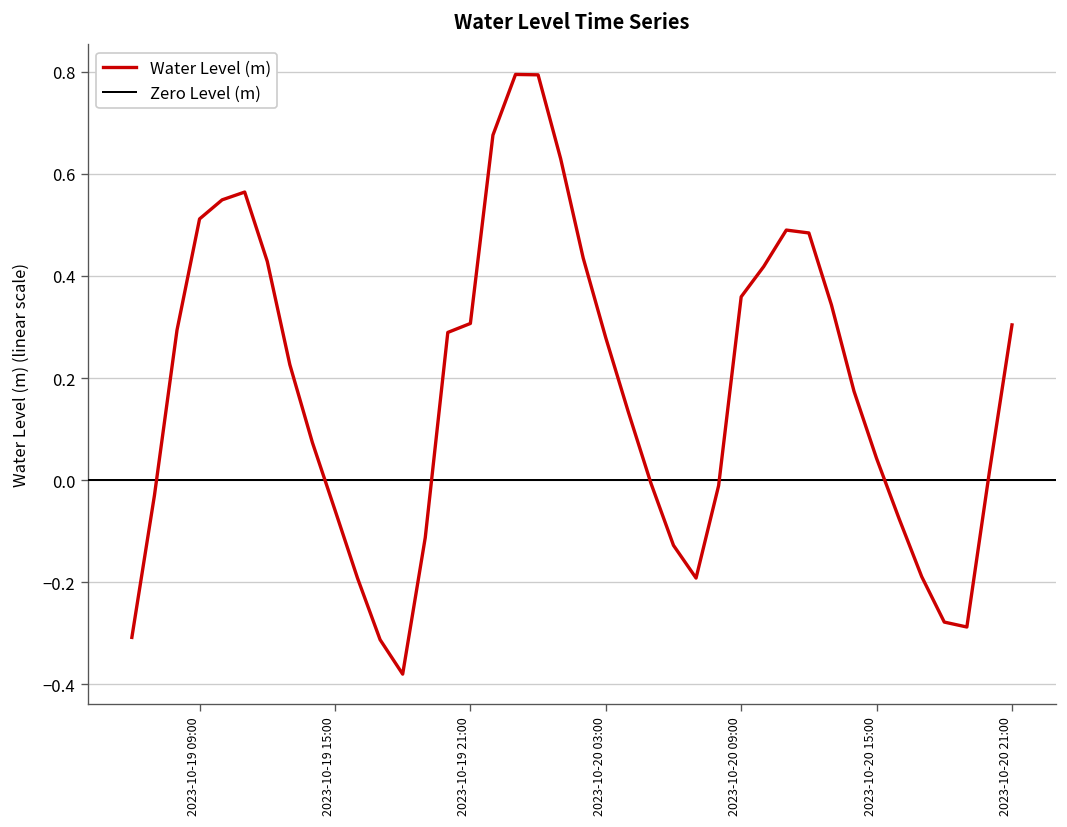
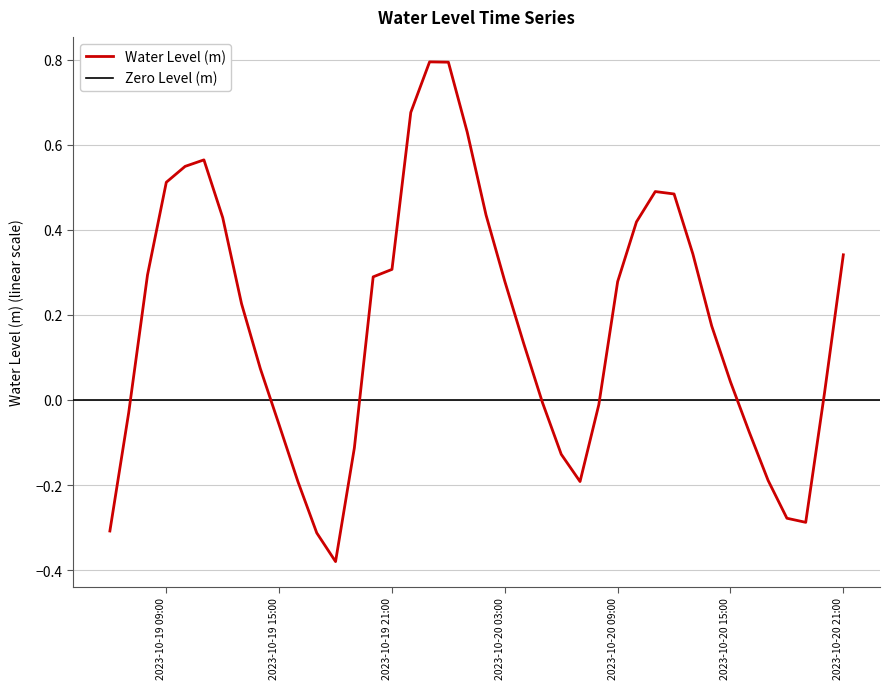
  {
    "2023-10-19 09:00": 0.51,
    "2023-10-19 15:00": -0.06,
    "2023-10-19 21:00": 0.31,
    "2023-10-20 03:00": 0.28,
-   "2023-10-20 09:00": 0.36,
+   "2023-10-20 09:00": 0.28,
    "2023-10-20 15:00": 0.04,
-   "2023-10-20 21:00": 0.30
+   "2023-10-20 21:00": 0.34
  }
